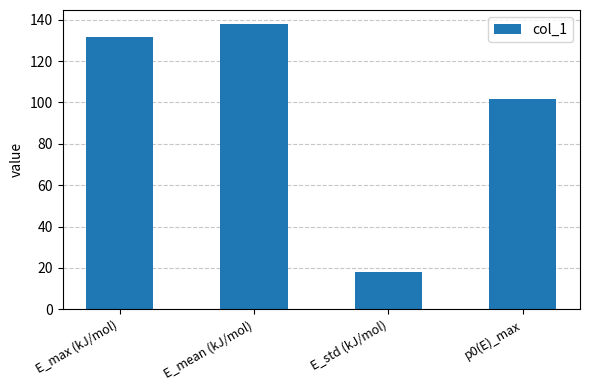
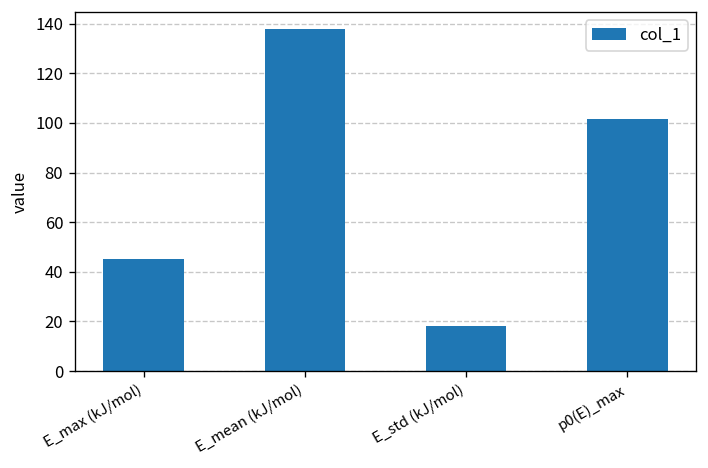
  {
-   "E_max (kJ/mol)": 132,
+   "E_max (kJ/mol)": 45,
    "E_mean (kJ/mol)": 138,
    "E_std (kJ/mol)": 18,
    "p0(E)_max": 102
  }
